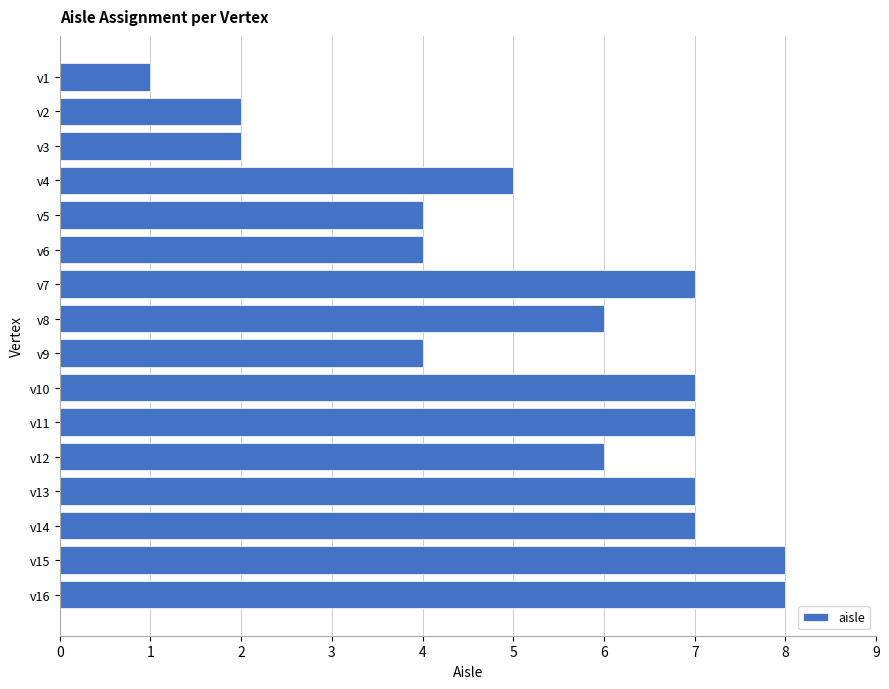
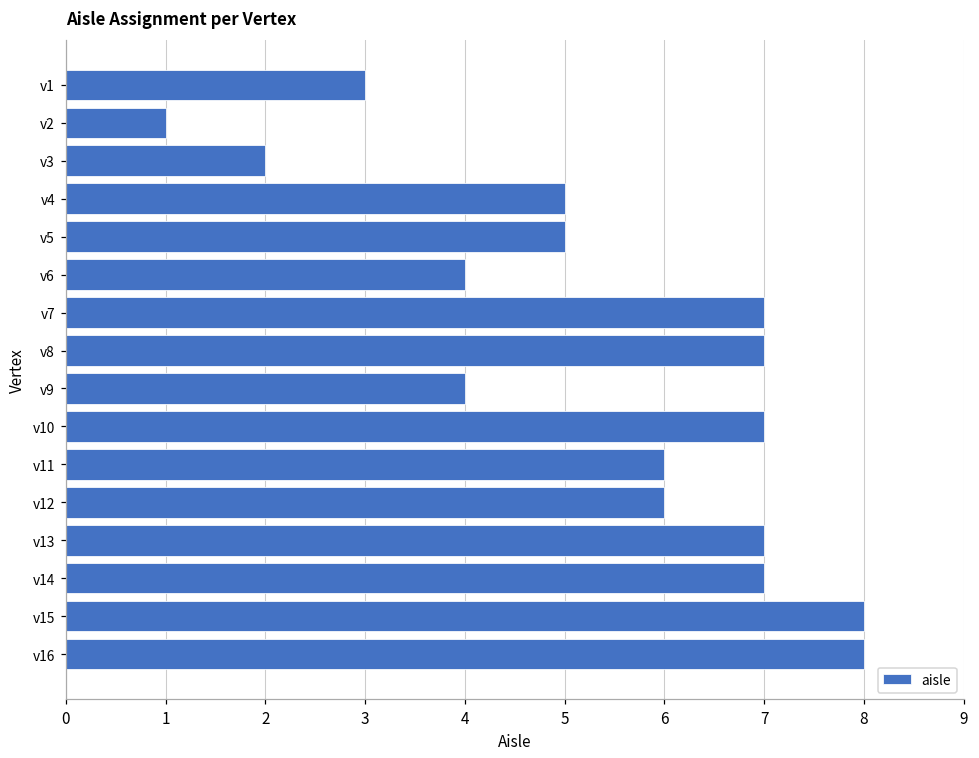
  {
-   "v1": 1,
-   "v2": 2,
+   "v1": 3,
+   "v2": 1,
    "v3": 2,
    "v4": 5,
-   "v5": 4,
+   "v5": 5,
    "v6": 4,
    "v7": 7,
-   "v8": 6,
+   "v8": 7,
    "v9": 4,
    "v10": 7,
-   "v11": 7,
+   "v11": 6,
    "v12": 6,
    "v13": 7,
    "v14": 7,
    "v15": 8,
    "v16": 8
  }
